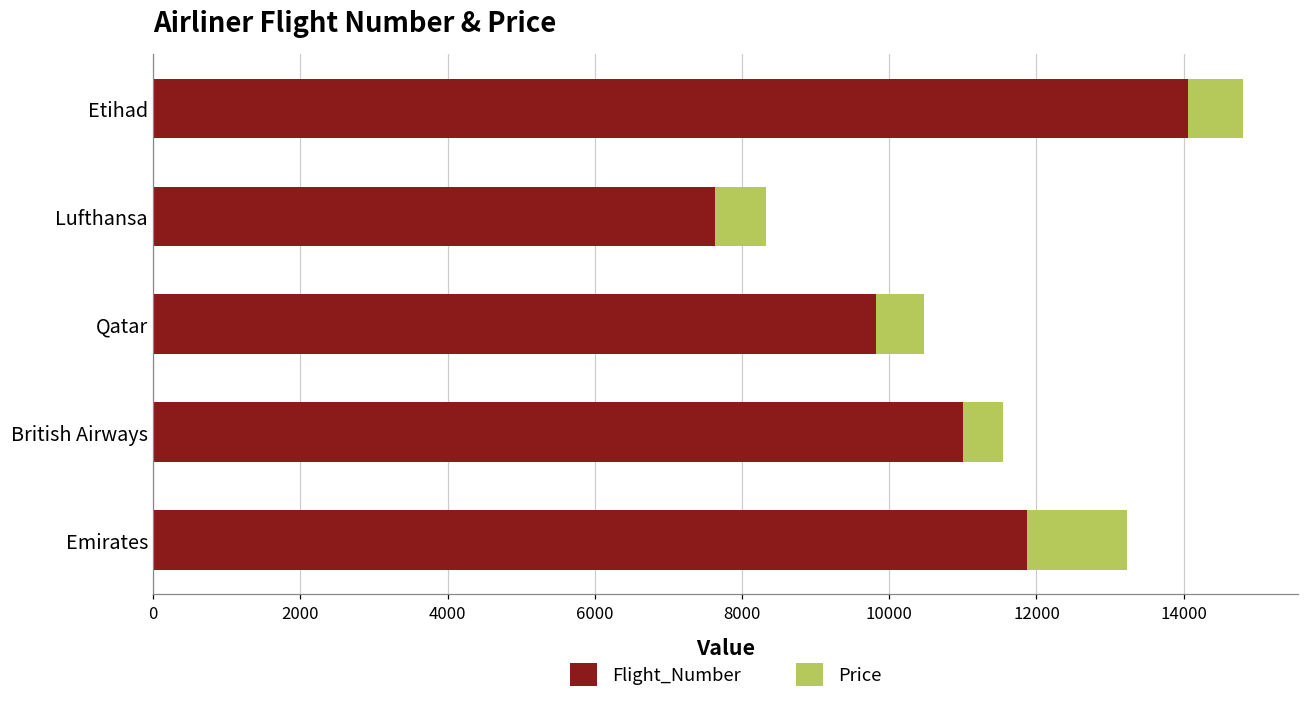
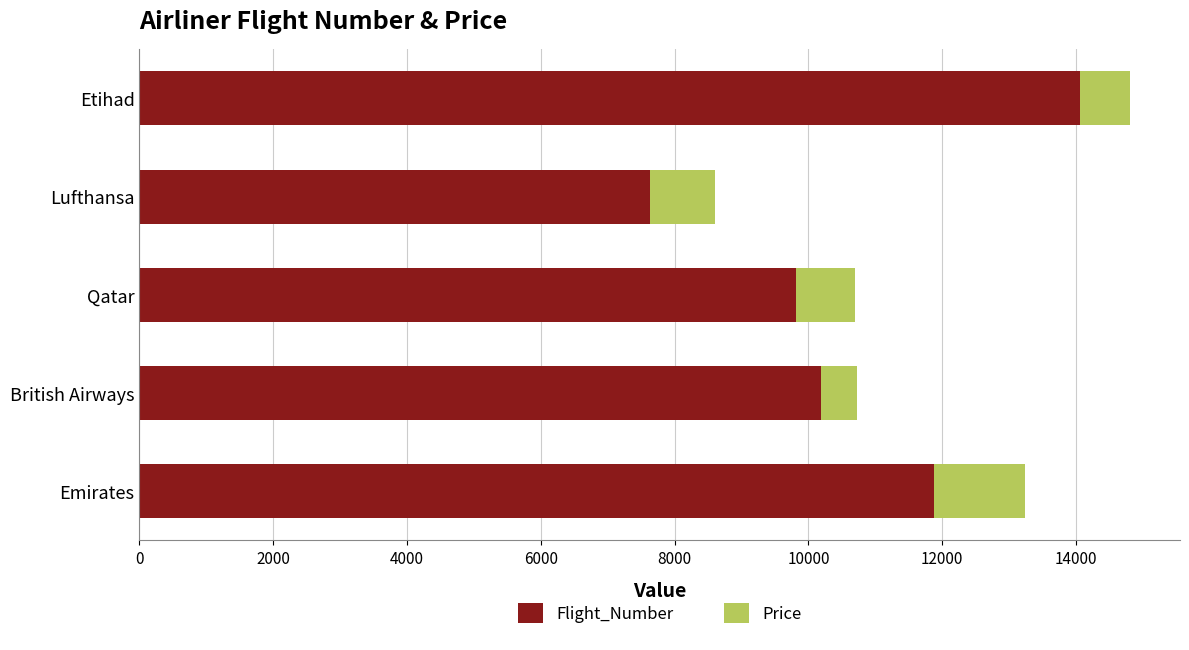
  {
    "Flight_Number": {
      "Etihad": 14100,
      "Lufthansa": 7600,
      "Qatar": 9800,
-     "British Airways": 11000,
+     "British Airways": 10200,
      "Emirates": 11900
    },
    "Price": {
      "Etihad": 800,
-     "Lufthansa": 700,
-     "Qatar": 700,
+     "Lufthansa": 1000,
+     "Qatar": 900,
      "British Airways": 500,
      "Emirates": 1400
    }
  }
